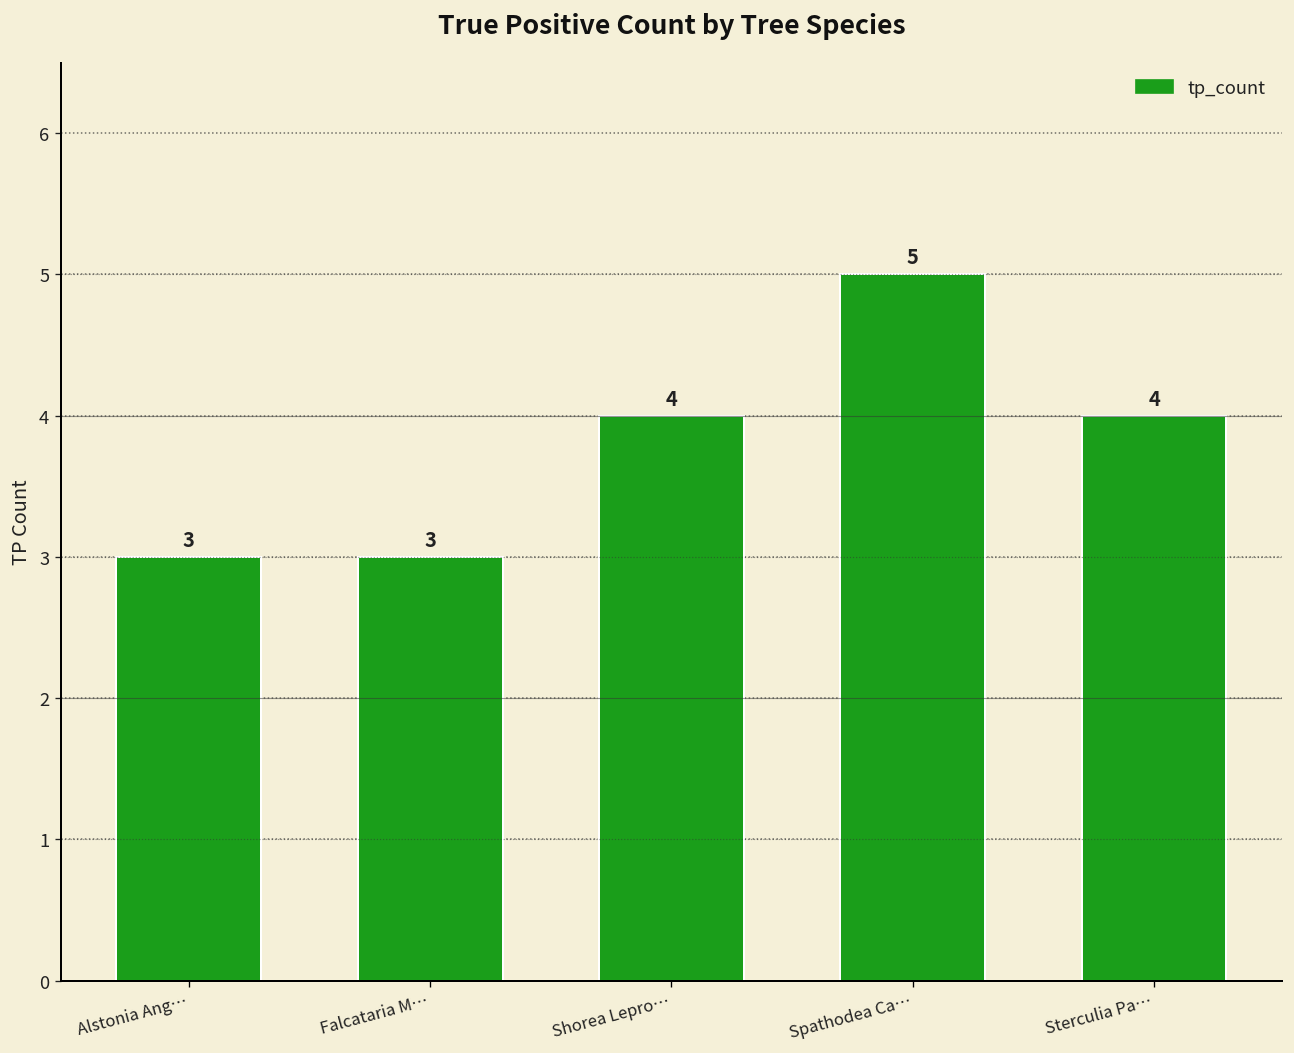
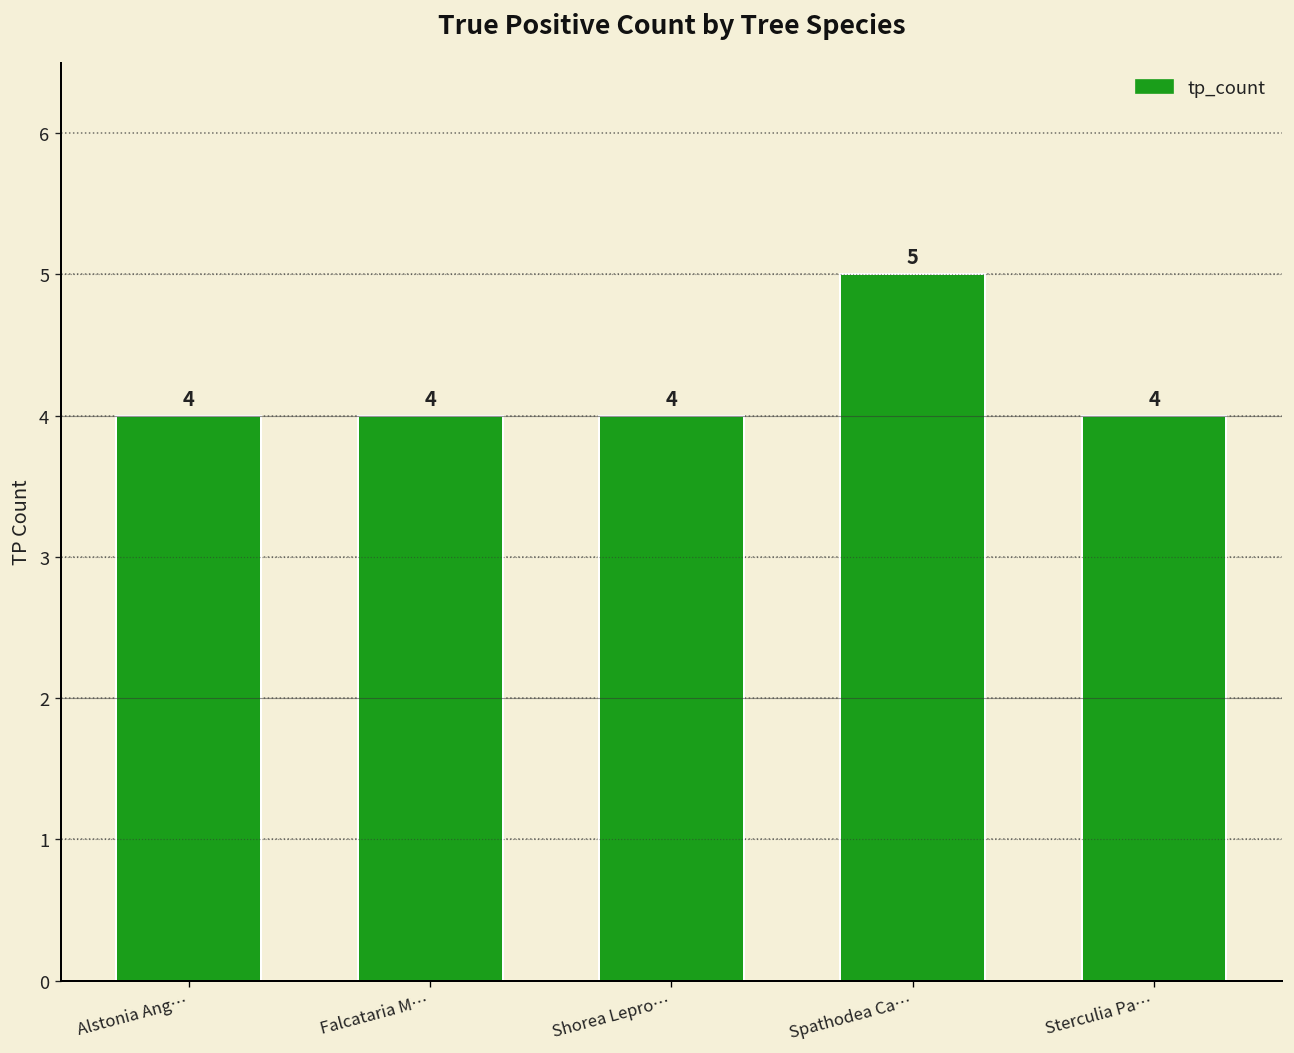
  {
-   "Alstonia Ang…": 3,
-   "Falcataria M…": 3,
+   "Alstonia Ang…": 4,
+   "Falcataria M…": 4,
    "Shorea Lepro…": 4,
    "Spathodea Ca…": 5,
    "Sterculia Pa…": 4
  }
